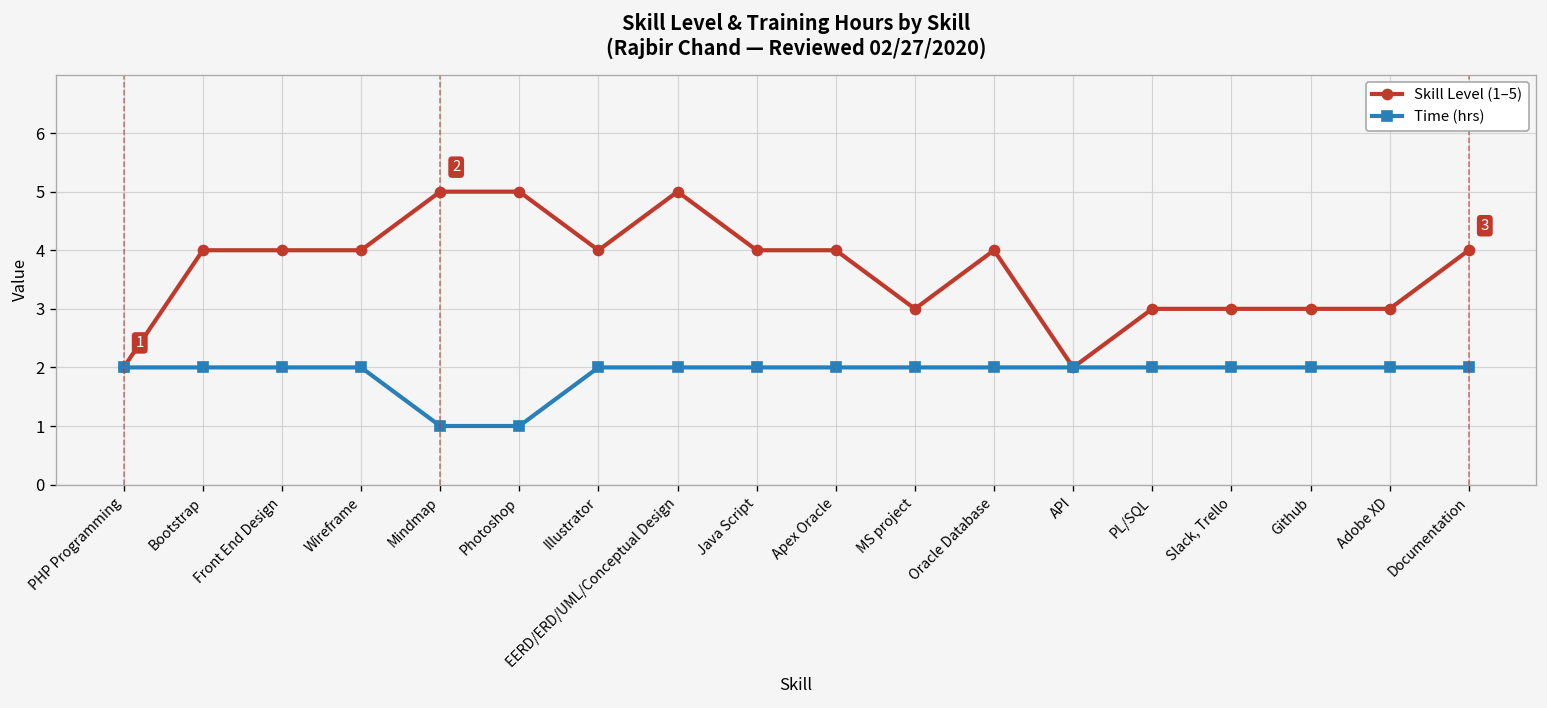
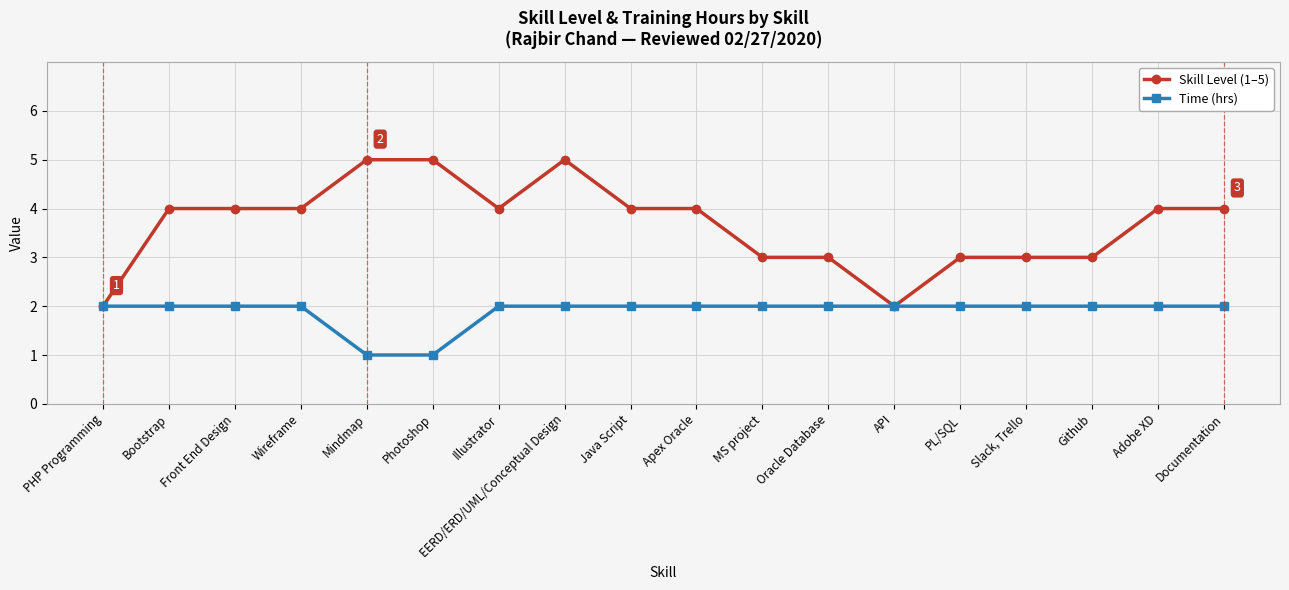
  {
    "Skill Level (1–5)": {
      "Bootstrap": 4,
      "Front End Design": 4,
      "Wireframe": 4,
      "Photoshop": 5,
      "Illustrator": 4,
      "EERD/ERD/UML/Conceptual Design": 5,
      "Java Script": 4,
      "Apex Oracle": 4,
      "MS project": 3,
-     "Oracle Database": 4,
+     "Oracle Database": 3,
      "PL/SQL": 3,
      "Slack, Trello": 3,
      "Github": 3,
-     "Adobe XD": 3
+     "Adobe XD": 4
    },
    "Time (hrs)": {
      "Bootstrap": 2,
      "Front End Design": 2,
      "Wireframe": 2,
      "Mindmap": 1,
      "Photoshop": 1,
      "Illustrator": 2,
      "EERD/ERD/UML/Conceptual Design": 2,
      "Java Script": 2,
      "Apex Oracle": 2,
      "MS project": 2,
      "Oracle Database": 2,
      "PL/SQL": 2,
      "Slack, Trello": 2,
      "Github": 2,
      "Adobe XD": 2,
      "Documentation": 2
    }
  }
